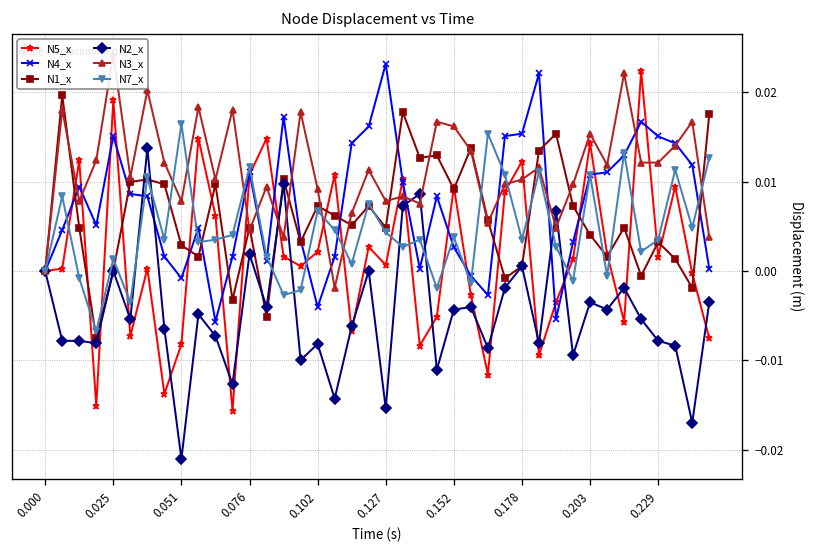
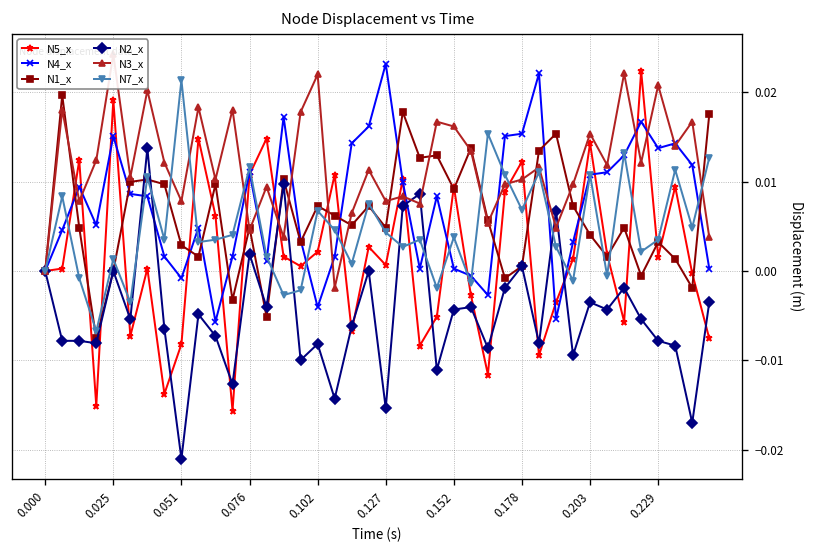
  {
    "N5_x": {
      "0.025": 0.019,
      "0.051": -0.008,
      "0.102": 0.002,
      "0.127": 0.001,
      "0.178": 0.012,
      "0.203": 0.014,
      "0.229": 0.002
    },
    "N4_x": {
      "0.025": 0.015,
      "0.051": -0.001,
      "0.102": -0.004,
      "0.127": 0.023,
-     "0.152": 0.003,
+     "0.152": 0.000,
      "0.178": 0.015,
-     "0.229": 0.015
+     "0.229": 0.014
    },
    "N1_x": {
      "0.051": 0.003,
      "0.102": 0.007,
      "0.127": 0.005,
      "0.203": 0.004
    },
    "N2_x": {
      "0.051": -0.021,
      "0.076": 0.002,
      "0.102": -0.008,
      "0.127": -0.015,
      "0.152": -0.004,
      "0.203": -0.004,
      "0.229": -0.008
    },
    "N3_x": {
      "0.051": 0.008,
-     "0.102": 0.009,
+     "0.102": 0.022,
      "0.127": 0.008,
      "0.152": 0.016,
      "0.178": 0.010,
      "0.203": 0.015,
-     "0.229": 0.012
+     "0.229": 0.021
    },
    "N7_x": {
      "0.025": 0.001,
-     "0.051": 0.016,
+     "0.051": 0.021,
      "0.076": 0.012,
      "0.102": 0.007,
      "0.127": 0.004,
      "0.152": 0.004,
-     "0.178": 0.004
+     "0.178": 0.007
    }
  }
